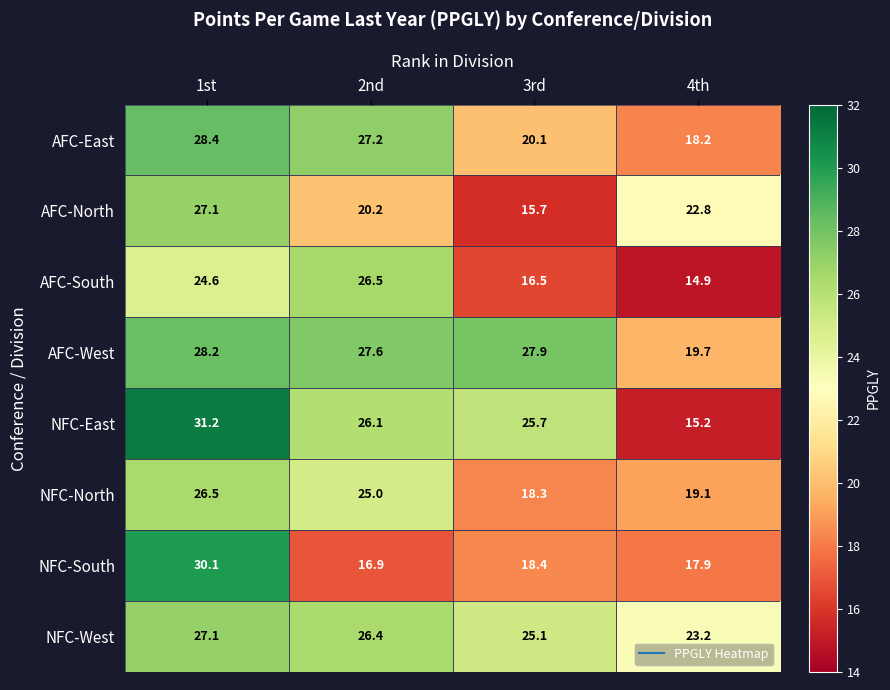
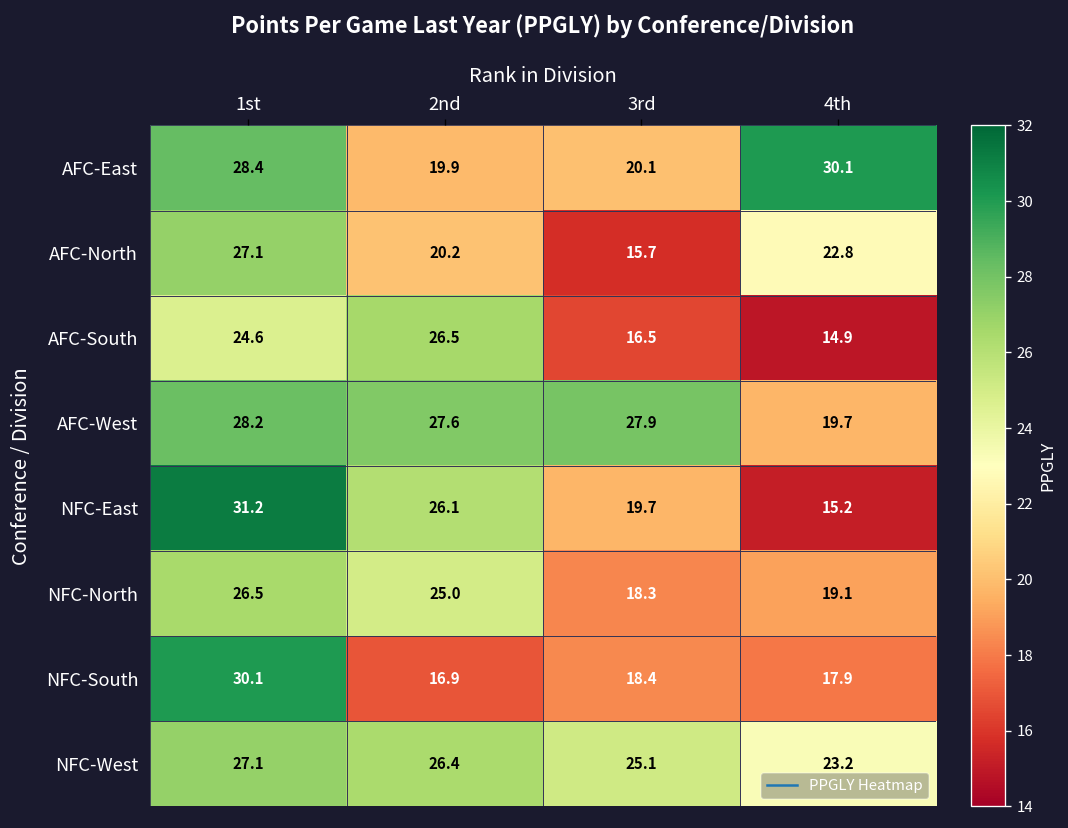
  {
    "AFC-East": {
      "1st": 28.4,
-     "2nd": 27.2,
+     "2nd": 19.9,
      "3rd": 20.1,
-     "4th": 18.2
+     "4th": 30.1
    },
    "AFC-North": {
      "1st": 27.1,
      "2nd": 20.2,
      "3rd": 15.7,
      "4th": 22.8
    },
    "AFC-South": {
      "1st": 24.6,
      "2nd": 26.5,
      "3rd": 16.5,
      "4th": 14.9
    },
    "AFC-West": {
      "1st": 28.2,
      "2nd": 27.6,
      "3rd": 27.9,
      "4th": 19.7
    },
    "NFC-East": {
      "1st": 31.2,
      "2nd": 26.1,
-     "3rd": 25.7,
+     "3rd": 19.7,
      "4th": 15.2
    },
    "NFC-North": {
      "1st": 26.5,
      "2nd": 25.0,
      "3rd": 18.3,
      "4th": 19.1
    },
    "NFC-South": {
      "1st": 30.1,
      "2nd": 16.9,
      "3rd": 18.4,
      "4th": 17.9
    },
    "NFC-West": {
      "1st": 27.1,
      "2nd": 26.4,
      "3rd": 25.1
    }
  }
